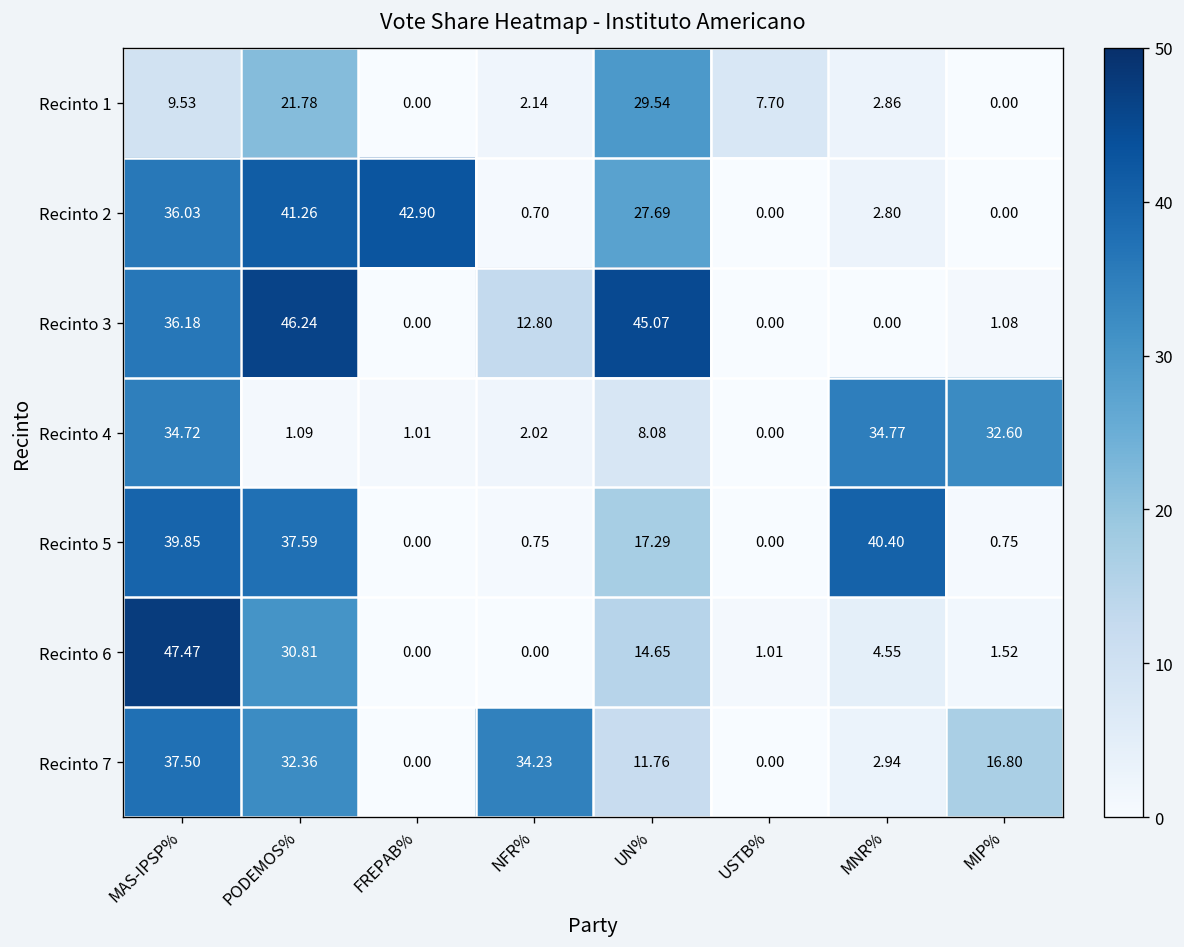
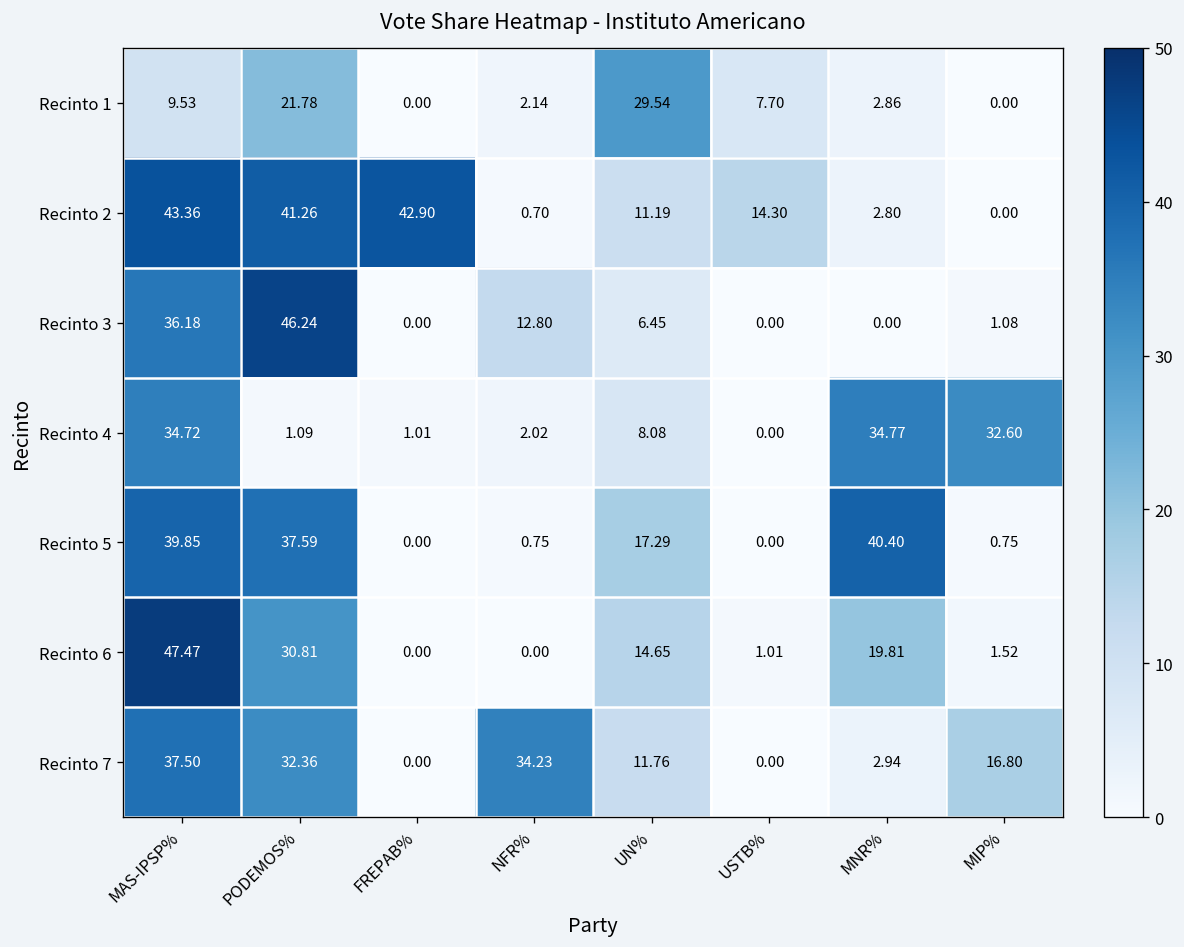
  {
    "Recinto 1": {
      "MAS-IPSP%": 9.53,
      "PODEMOS%": 21.78,
      "FREPAB%": 0.00,
      "NFR%": 2.14,
      "UN%": 29.54,
      "USTB%": 7.70,
      "MNR%": 2.86,
      "MIP%": 0.00
    },
    "Recinto 2": {
-     "MAS-IPSP%": 36.03,
+     "MAS-IPSP%": 43.36,
      "PODEMOS%": 41.26,
      "FREPAB%": 42.90,
      "NFR%": 0.70,
-     "UN%": 27.69,
-     "USTB%": 0.00,
+     "UN%": 11.19,
+     "USTB%": 14.30,
      "MNR%": 2.80,
      "MIP%": 0.00
    },
    "Recinto 3": {
      "MAS-IPSP%": 36.18,
      "PODEMOS%": 46.24,
      "FREPAB%": 0.00,
      "NFR%": 12.80,
-     "UN%": 45.07,
+     "UN%": 6.45,
      "USTB%": 0.00,
      "MNR%": 0.00,
      "MIP%": 1.08
    },
    "Recinto 4": {
      "MAS-IPSP%": 34.72,
      "PODEMOS%": 1.09,
      "FREPAB%": 1.01,
      "NFR%": 2.02,
      "UN%": 8.08,
      "USTB%": 0.00,
      "MNR%": 34.77,
      "MIP%": 32.60
    },
    "Recinto 5": {
      "MAS-IPSP%": 39.85,
      "PODEMOS%": 37.59,
      "FREPAB%": 0.00,
      "NFR%": 0.75,
      "UN%": 17.29,
      "USTB%": 0.00,
      "MNR%": 40.40,
      "MIP%": 0.75
    },
    "Recinto 6": {
      "MAS-IPSP%": 47.47,
      "PODEMOS%": 30.81,
      "FREPAB%": 0.00,
      "NFR%": 0.00,
      "UN%": 14.65,
      "USTB%": 1.01,
-     "MNR%": 4.55,
+     "MNR%": 19.81,
      "MIP%": 1.52
    },
    "Recinto 7": {
      "MAS-IPSP%": 37.50,
      "PODEMOS%": 32.36,
      "FREPAB%": 0.00,
      "NFR%": 34.23,
      "UN%": 11.76,
      "USTB%": 0.00,
      "MNR%": 2.94,
      "MIP%": 16.80
    }
  }
